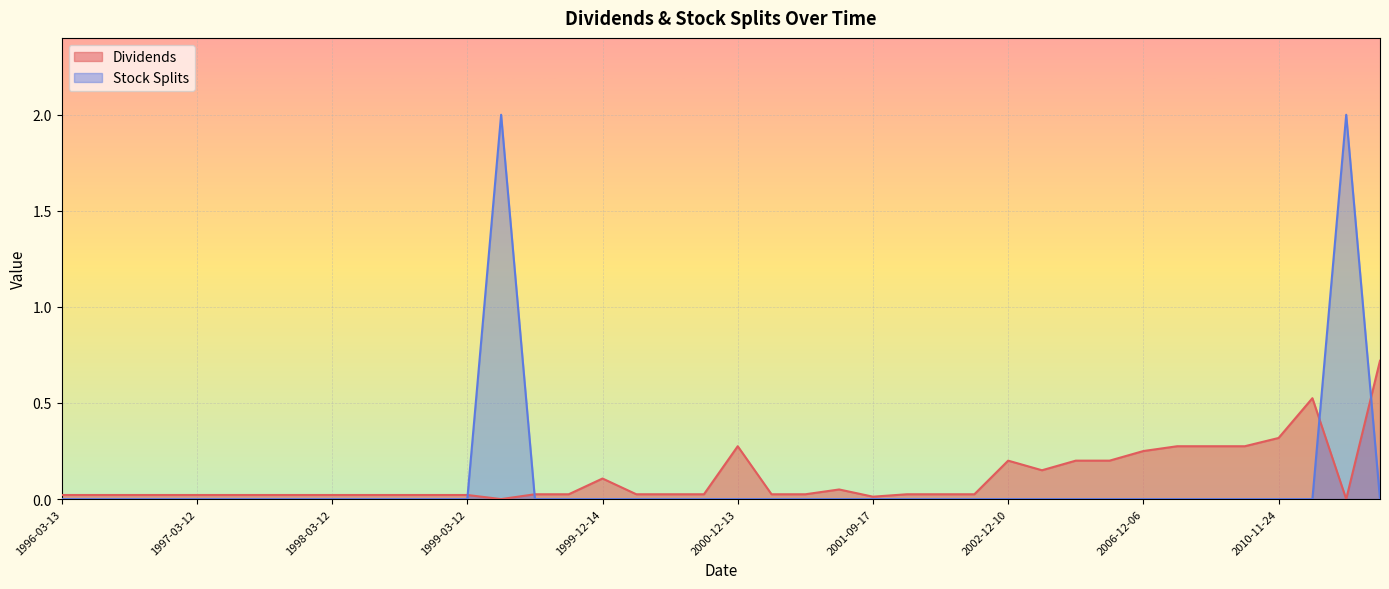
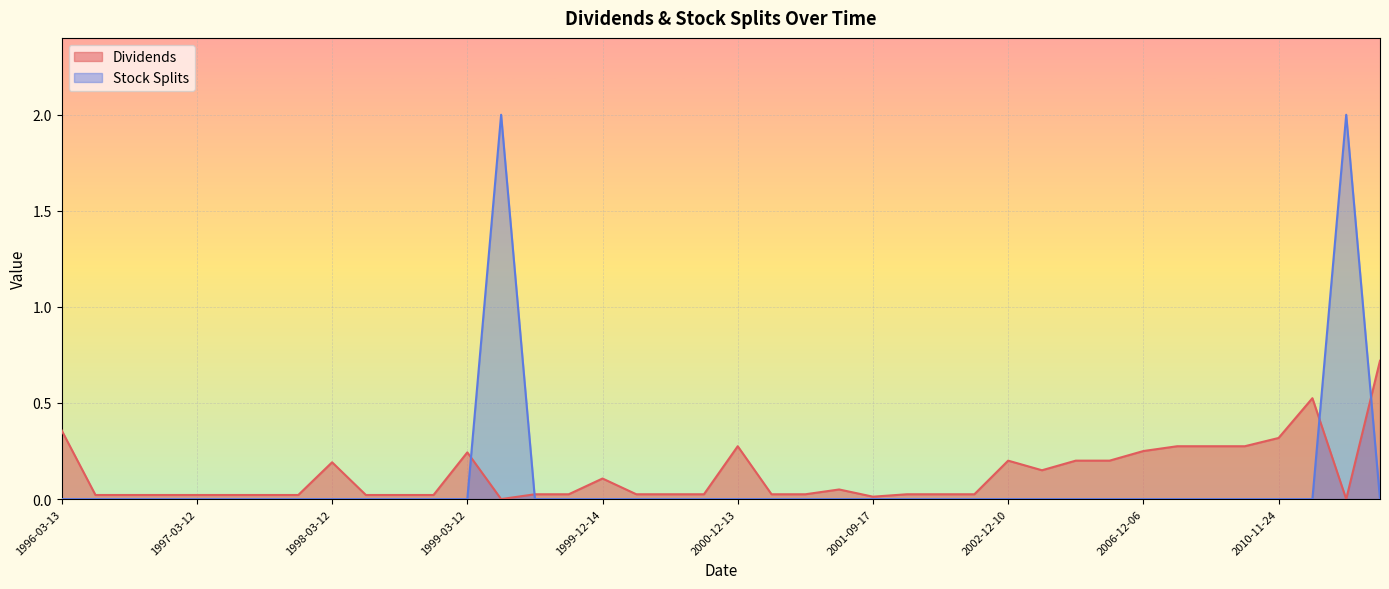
  {
    "Dividends": {
-     "1996-03-13": 0.02,
+     "1996-03-13": 0.36,
      "1997-03-12": 0.02,
-     "1998-03-12": 0.02,
-     "1999-03-12": 0.02,
+     "1998-03-12": 0.19,
+     "1999-03-12": 0.24,
      "1999-12-14": 0.11,
      "2000-12-13": 0.28,
      "2002-12-10": 0.20,
      "2006-12-06": 0.25,
      "2010-11-24": 0.32
    },
    "Stock Splits": {
      "1996-03-13": 0.00,
      "1997-03-12": 0.00,
      "1998-03-12": 0.00,
      "1999-03-12": 0.00,
      "1999-12-14": 0.00,
      "2000-12-13": 0.00,
      "2002-12-10": 0.00,
      "2006-12-06": 0.00,
      "2010-11-24": 0.00
    }
  }
